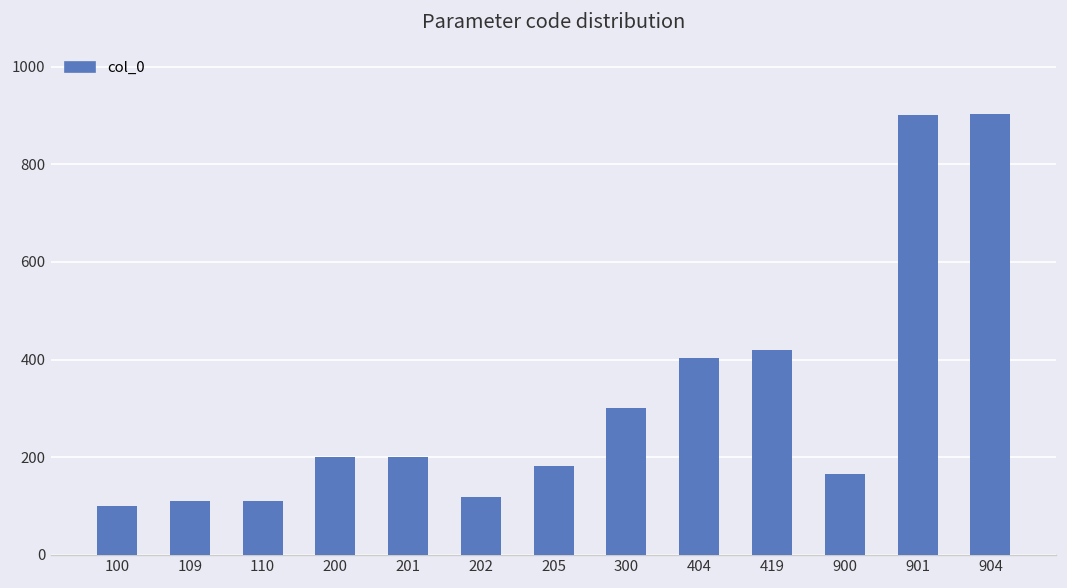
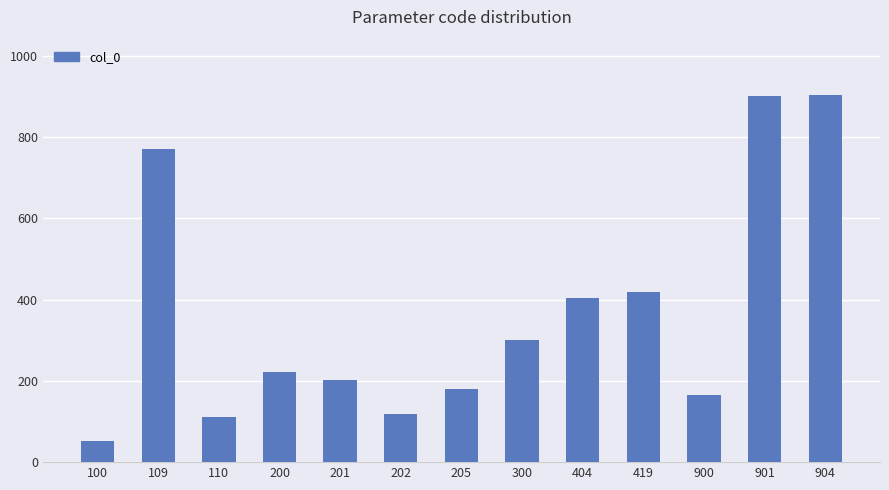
  {
-   "100": 100,
-   "109": 110,
+   "100": 50,
+   "109": 770,
    "110": 110,
-   "200": 200,
+   "200": 220,
    "201": 200,
    "202": 120,
    "205": 180,
    "300": 300,
    "404": 400,
    "419": 420,
    "900": 170,
    "901": 900,
    "904": 900
  }
